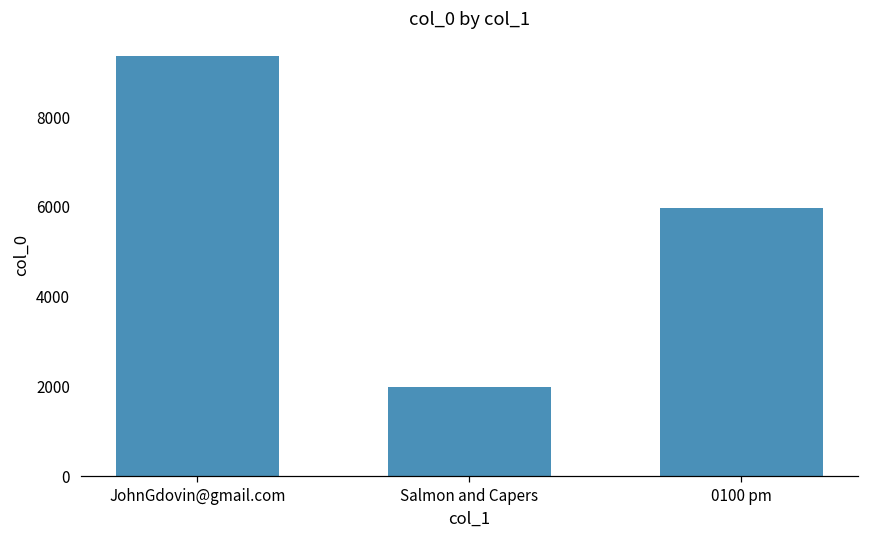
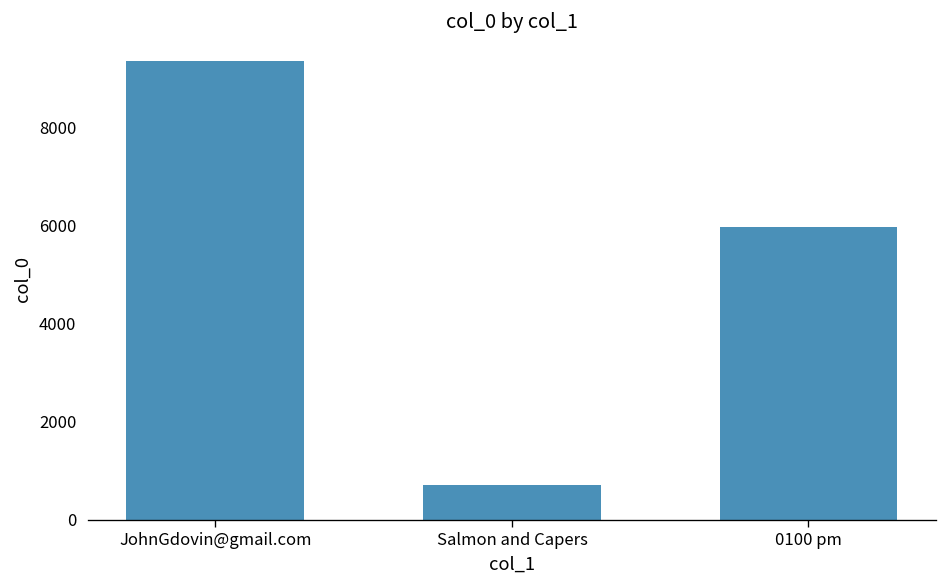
  {
    "JohnGdovin@gmail.com": 9400,
-   "Salmon and Capers": 2000,
+   "Salmon and Capers": 700,
    "0100 pm": 6000
  }
